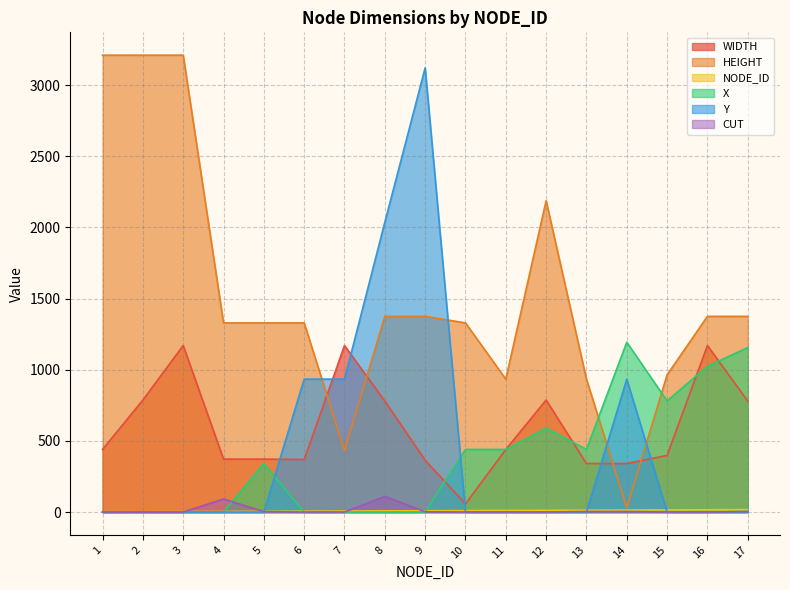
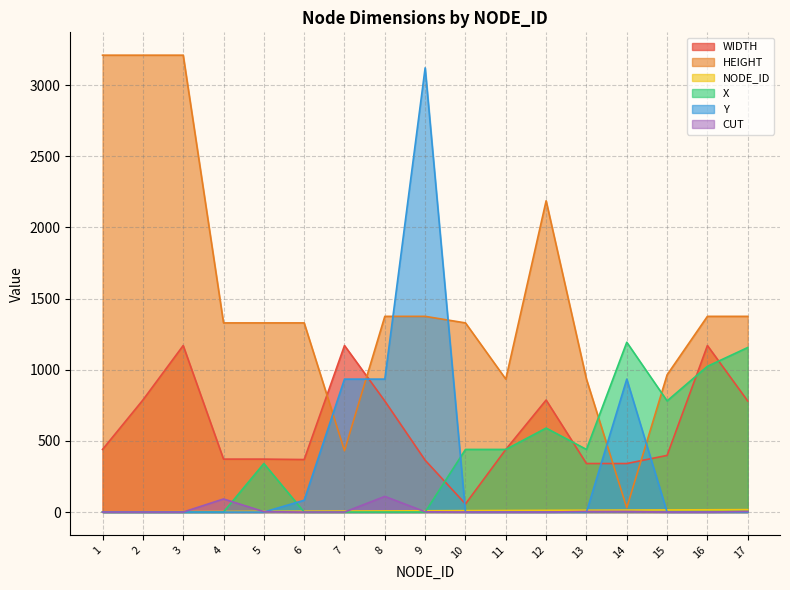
  {
    "X": {
      "5": 340,
      "10": 440,
      "12": 590,
      "13": 440,
      "14": 1190,
      "15": 780,
      "16": 1020,
      "17": 1160
    },
    "Y": {
-     "6": 930,
+     "6": 80,
      "7": 930,
-     "8": 2040,
+     "8": 930,
      "9": 3120,
      "14": 930
    },
    "CUT": {
      "4": 90,
      "8": 110
    }
  }
